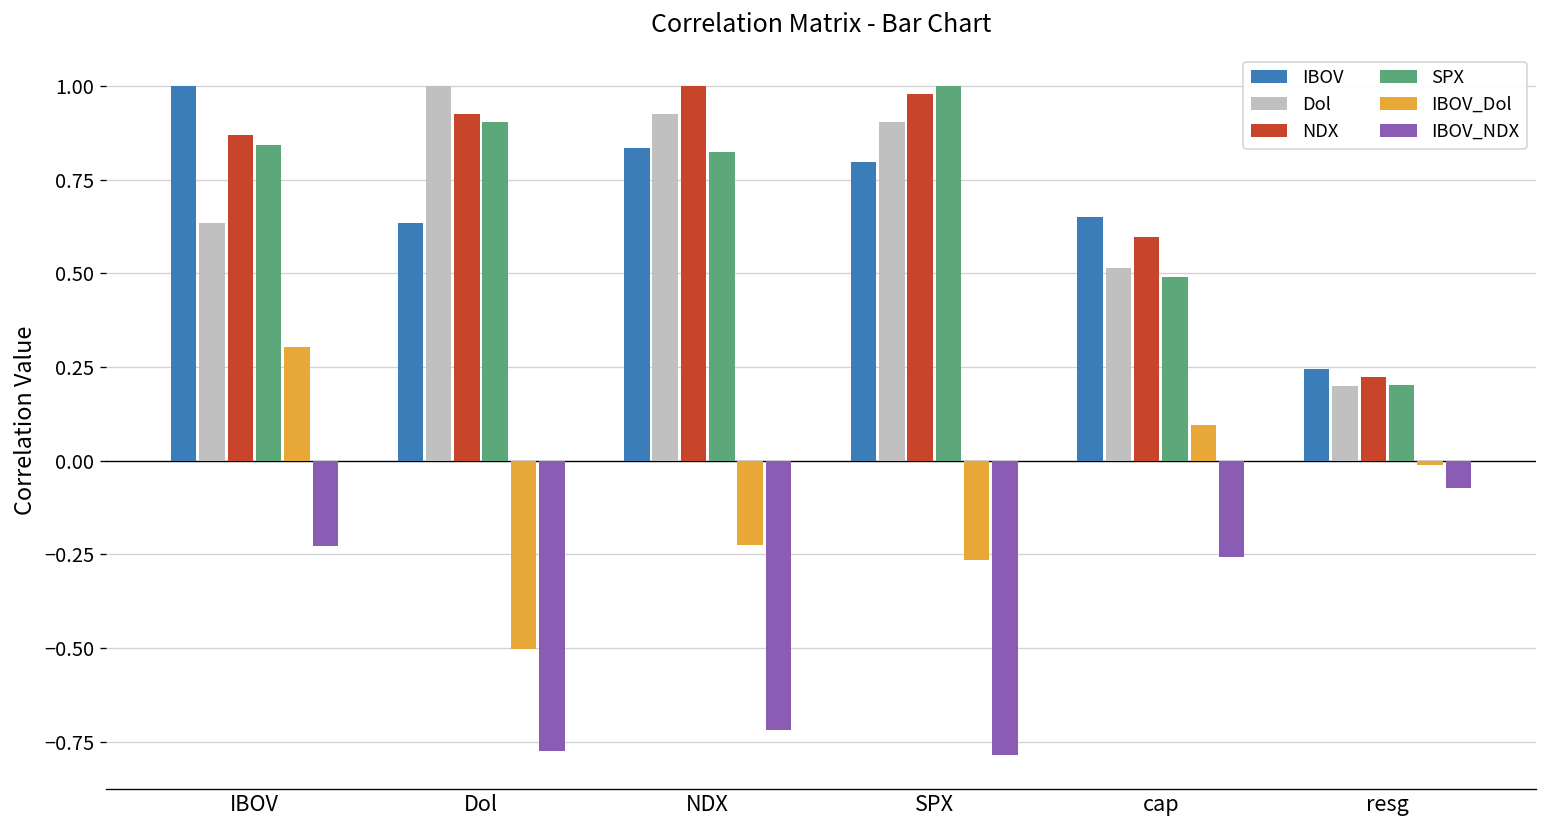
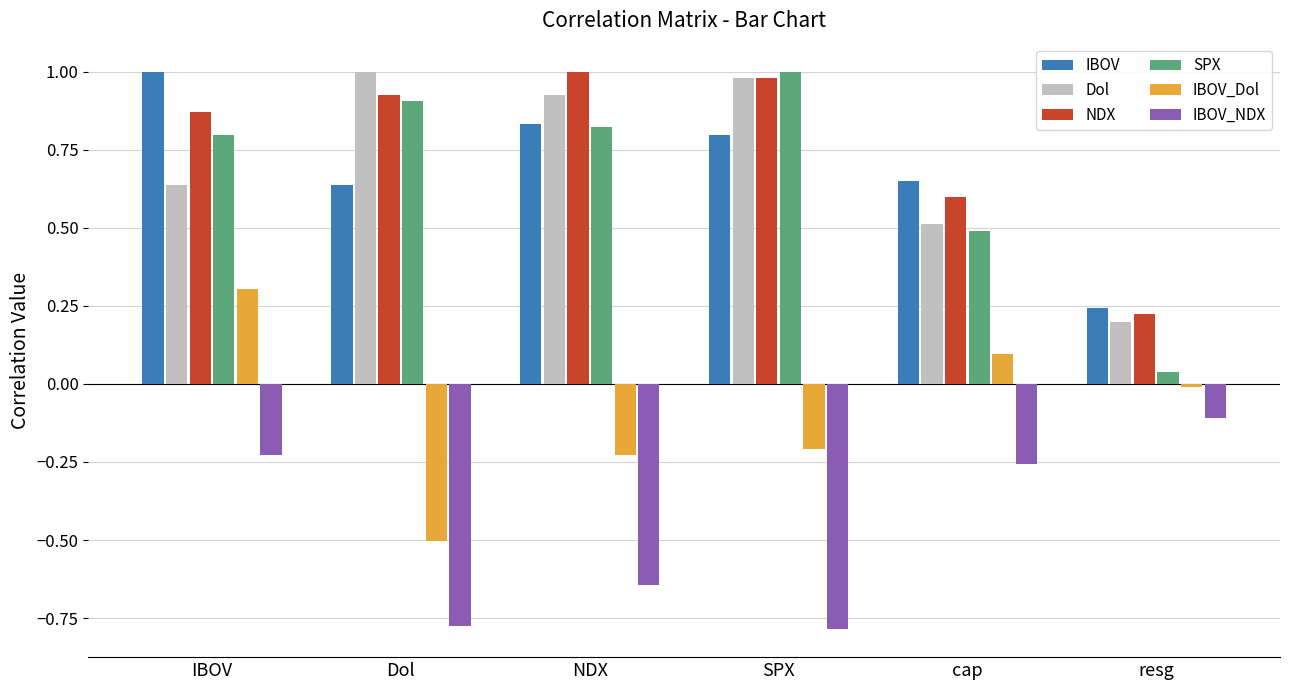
  {
    "IBOV": {
      "IBOV": 1.00,
      "Dol": 0.64,
      "NDX": 0.83,
      "SPX": 0.80,
      "cap": 0.65,
      "resg": 0.24
    },
    "Dol": {
      "IBOV": 0.64,
      "Dol": 1.00,
      "NDX": 0.93,
-     "SPX": 0.90,
+     "SPX": 0.98,
      "cap": 0.51,
      "resg": 0.20
    },
    "NDX": {
      "IBOV": 0.87,
      "Dol": 0.93,
      "NDX": 1.00,
      "SPX": 0.98,
      "cap": 0.60,
      "resg": 0.22
    },
    "SPX": {
-     "IBOV": 0.84,
+     "IBOV": 0.80,
      "Dol": 0.90,
      "NDX": 0.82,
      "SPX": 1.00,
      "cap": 0.49,
-     "resg": 0.20
+     "resg": 0.04
    },
    "IBOV_Dol": {
      "IBOV": 0.30,
      "Dol": -0.50,
      "NDX": -0.23,
-     "SPX": -0.27,
+     "SPX": -0.21,
      "cap": 0.10,
      "resg": -0.01
    },
    "IBOV_NDX": {
      "IBOV": -0.23,
      "Dol": -0.77,
-     "NDX": -0.72,
+     "NDX": -0.64,
      "SPX": -0.79,
      "cap": -0.26,
-     "resg": -0.07
+     "resg": -0.11
    }
  }
